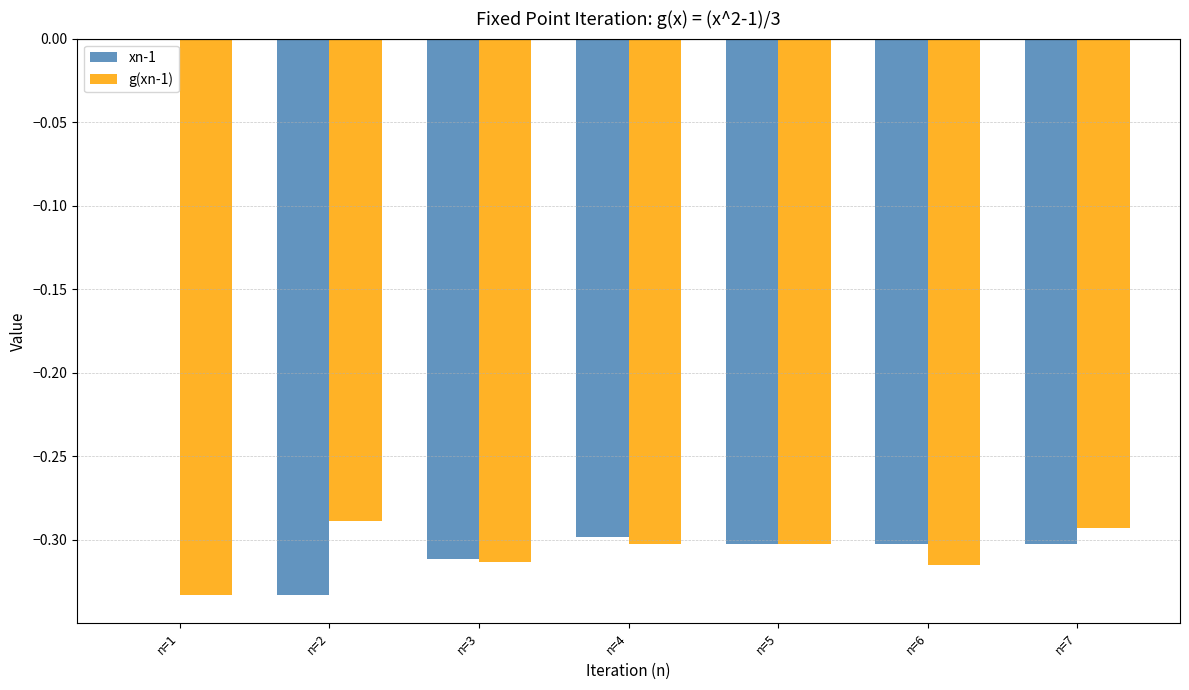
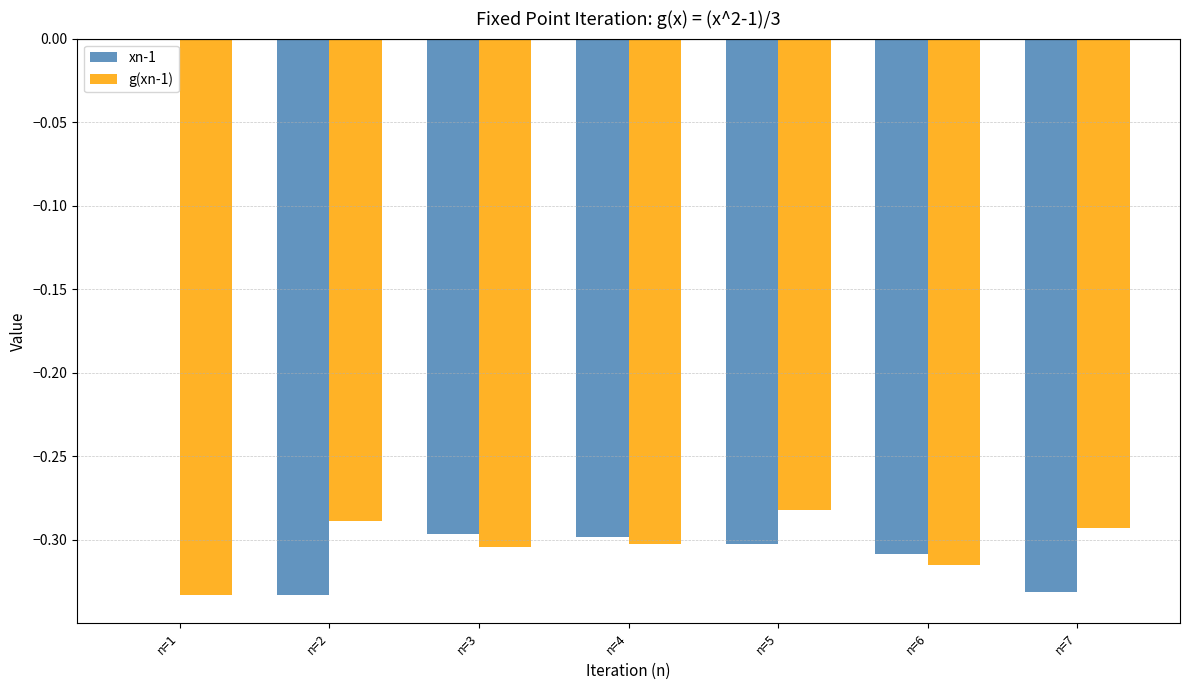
  {
    "xn-1": {
      "n=1": 0.000,
      "n=2": -0.333,
-     "n=3": -0.312,
+     "n=3": -0.296,
      "n=4": -0.299,
      "n=5": -0.303,
-     "n=6": -0.303,
-     "n=7": -0.303
+     "n=6": -0.308,
+     "n=7": -0.332
    },
    "g(xn-1)": {
      "n=1": -0.333,
      "n=2": -0.289,
-     "n=3": -0.313,
+     "n=3": -0.304,
      "n=4": -0.303,
-     "n=5": -0.303,
+     "n=5": -0.282,
      "n=6": -0.315,
      "n=7": -0.293
    }
  }
